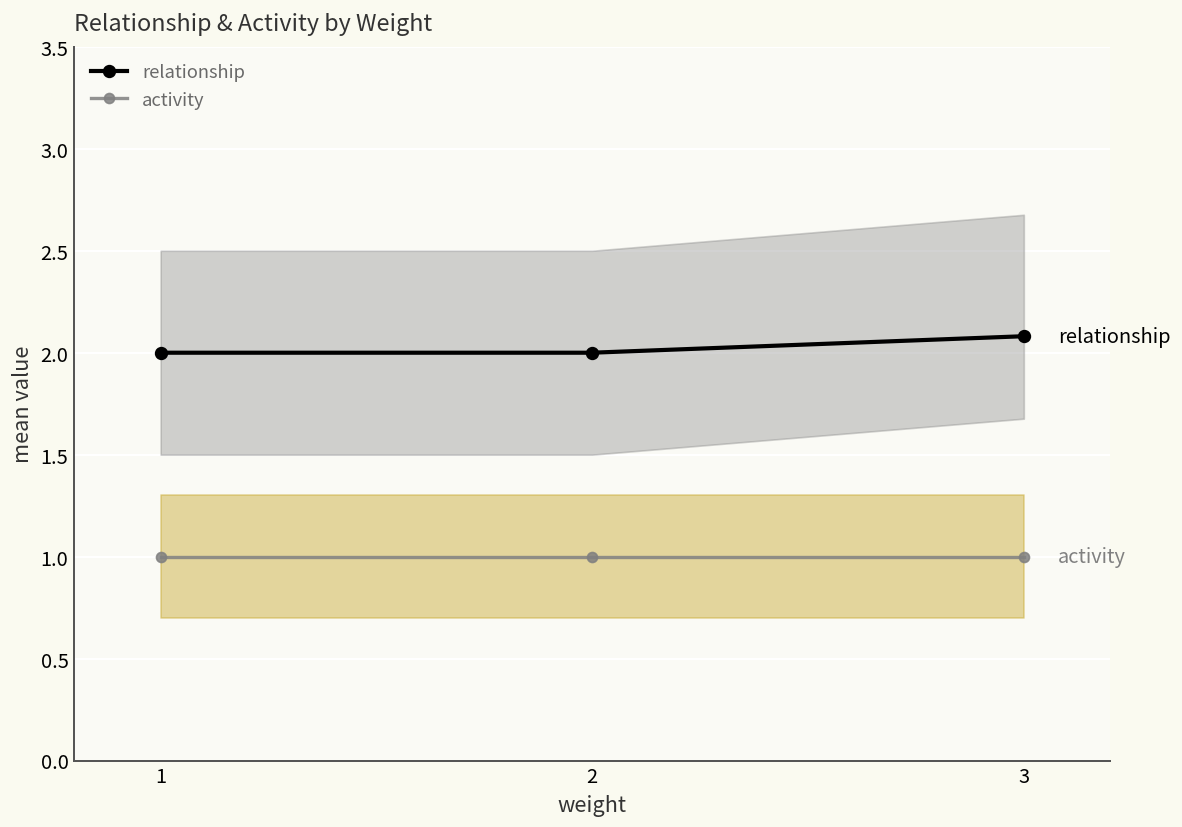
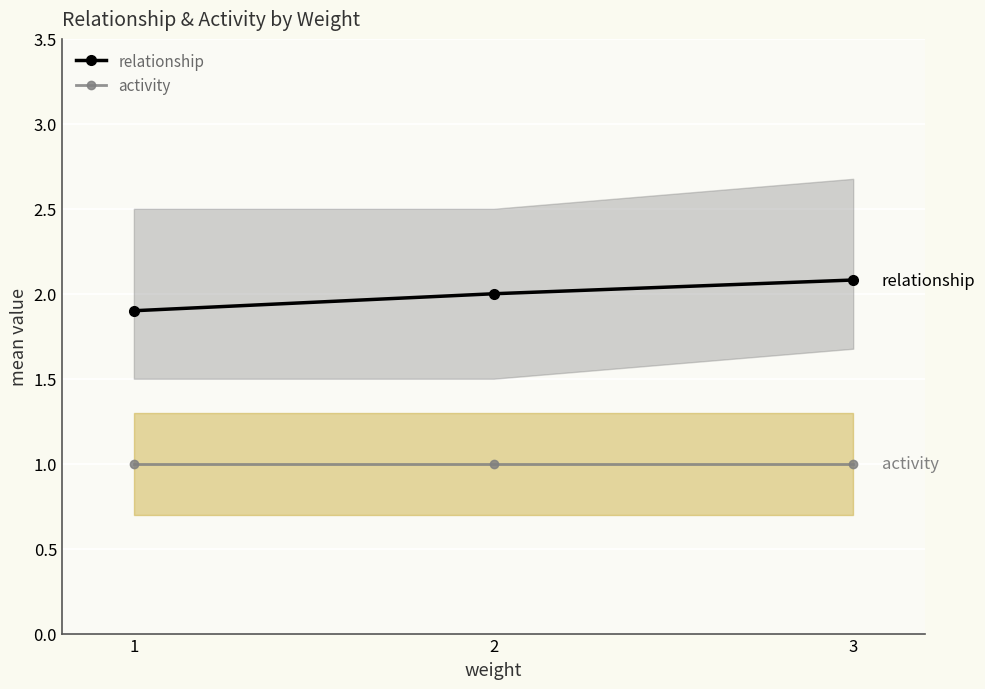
  {
    "relationship": {
-     "1": 2.0,
+     "1": 1.9,
      "2": 2.0,
      "3": 2.08
    }
  }
